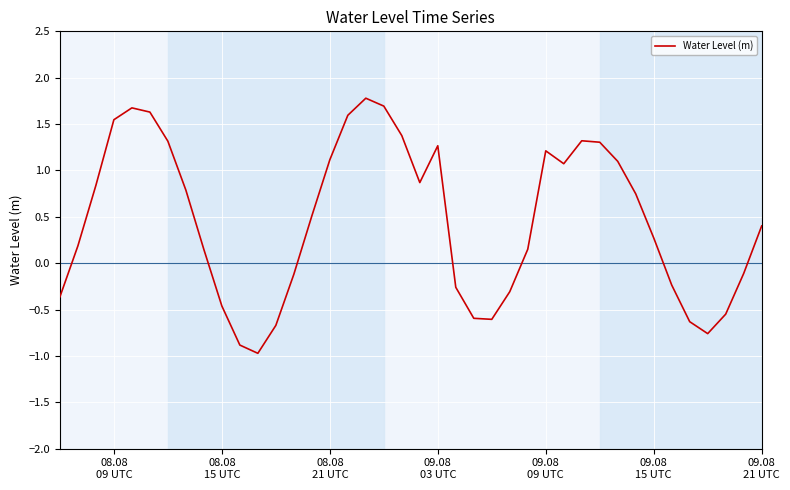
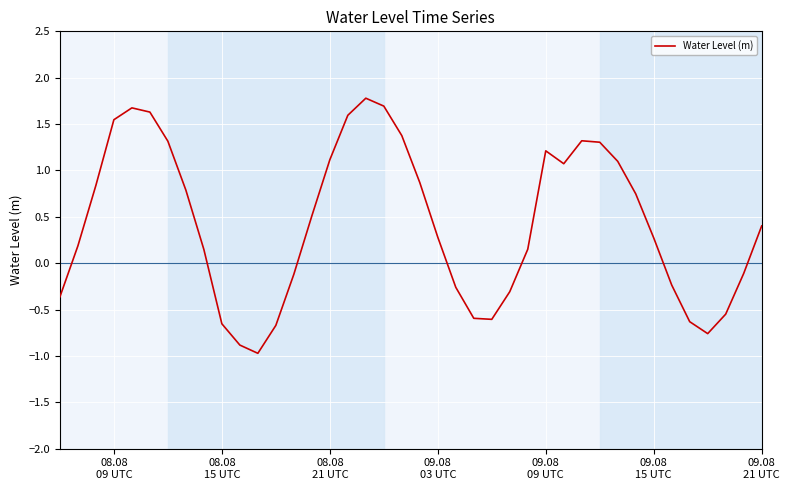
  {
    "08.08 09 UTC": 1.5,
-   "08.08 15 UTC": -0.5,
+   "08.08 15 UTC": -0.7,
    "08.08 21 UTC": 1.1,
-   "09.08 03 UTC": 1.3,
+   "09.08 03 UTC": 0.3,
    "09.08 09 UTC": 1.2,
    "09.08 15 UTC": 0.3,
    "09.08 21 UTC": 0.4
  }
